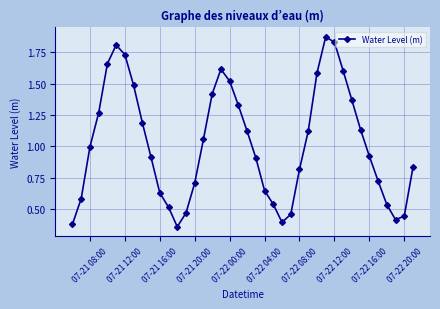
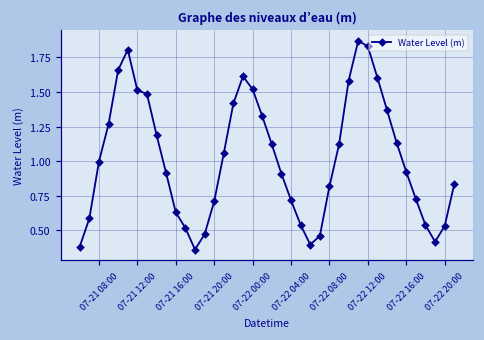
  {
    "07-21 08:00": 1.00,
-   "07-21 12:00": 1.73,
+   "07-21 12:00": 1.51,
    "07-21 16:00": 0.63,
    "07-21 20:00": 0.71,
    "07-22 00:00": 1.52,
-   "07-22 04:00": 0.65,
+   "07-22 04:00": 0.72,
    "07-22 08:00": 0.82,
    "07-22 12:00": 1.83,
    "07-22 16:00": 0.92,
-   "07-22 20:00": 0.45
+   "07-22 20:00": 0.53
  }
